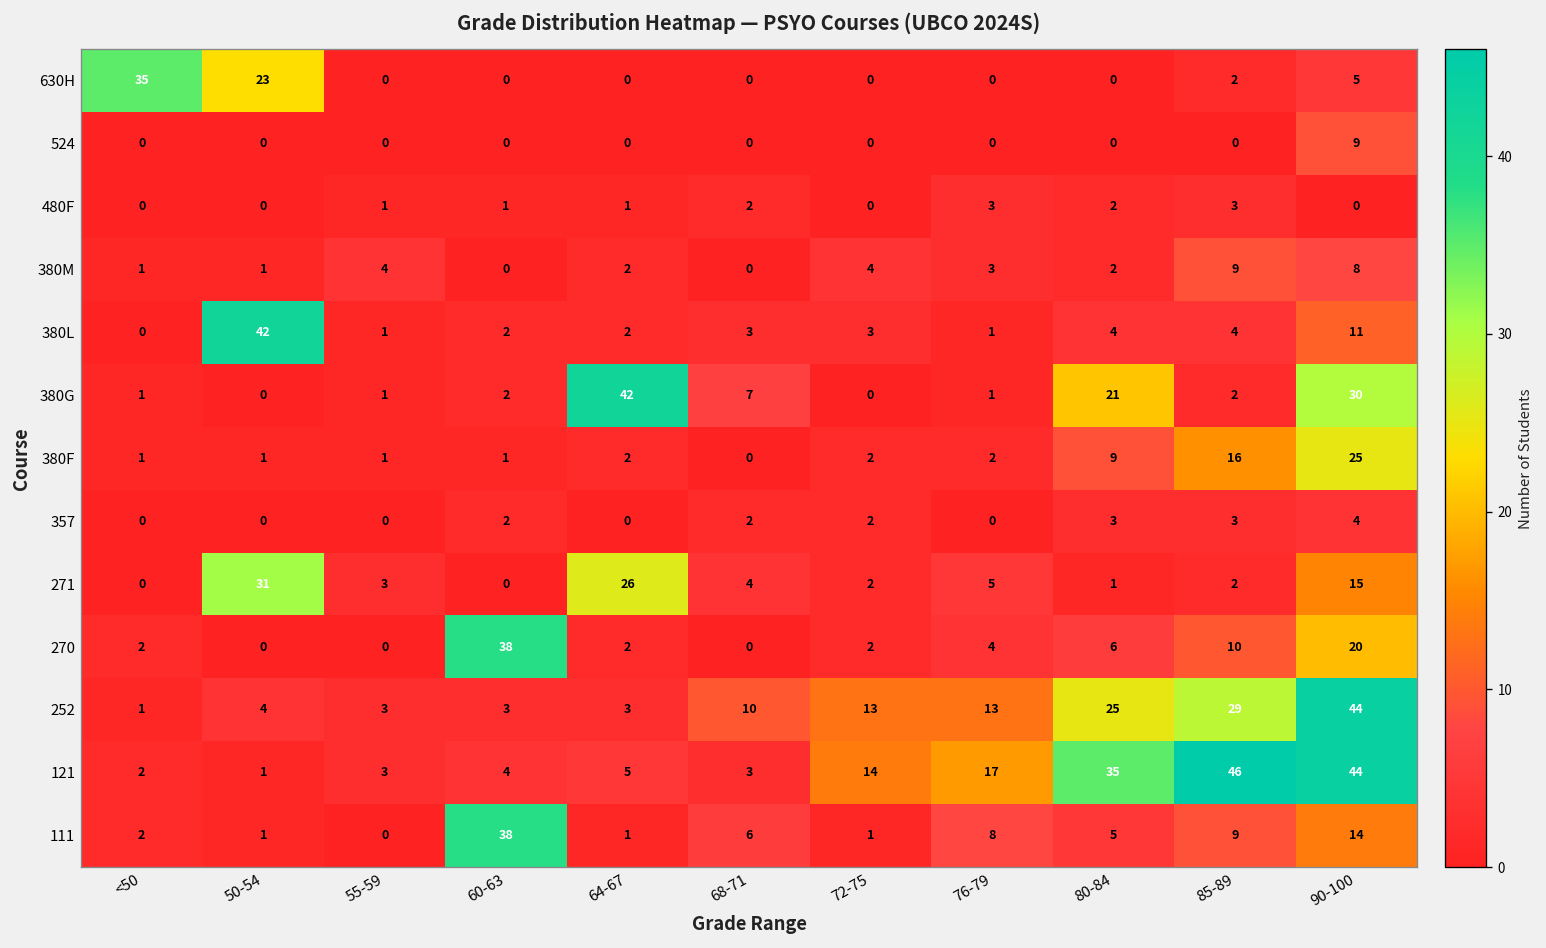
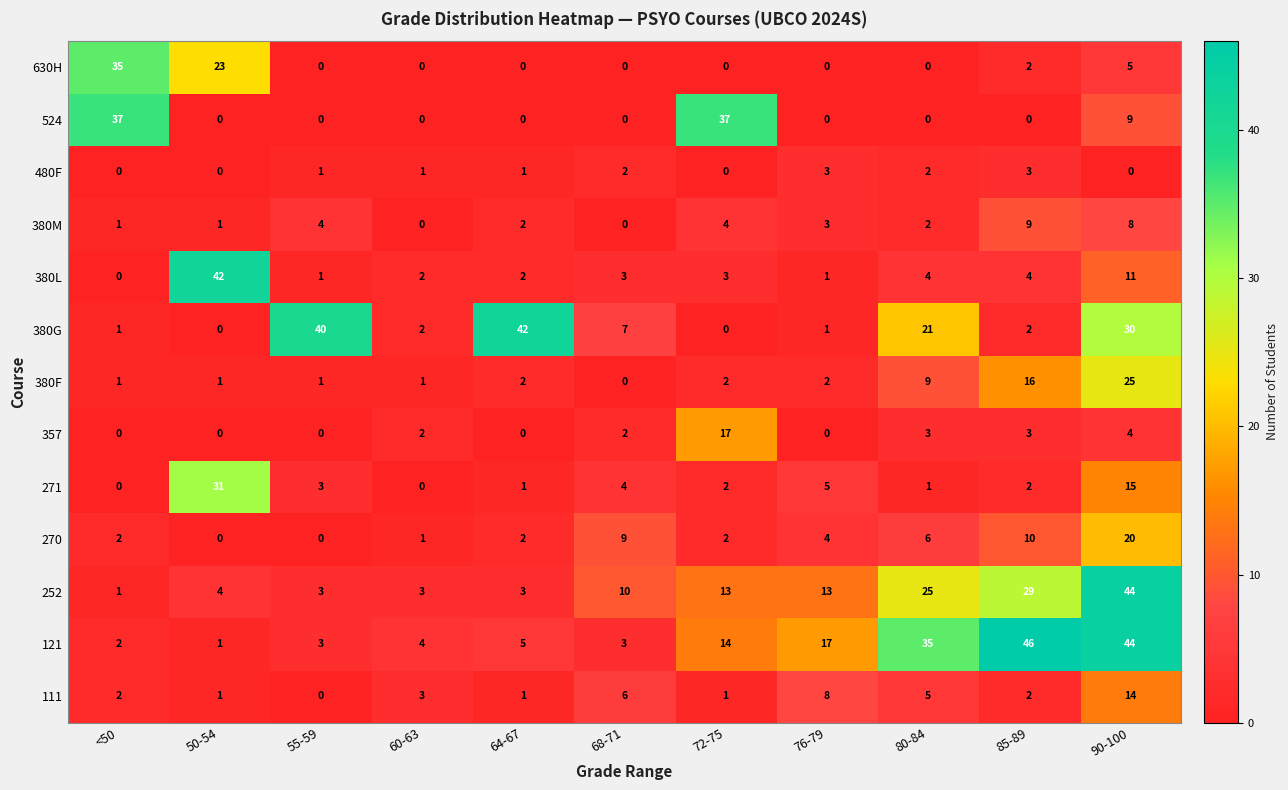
  {
    "630H": {
      "<50": 35,
      "50-54": 23,
      "55-59": 0,
      "60-63": 0,
      "64-67": 0,
      "68-71": 0,
      "72-75": 0,
      "76-79": 0,
      "80-84": 0,
      "85-89": 2,
      "90-100": 5
    },
    "524": {
-     "<50": 0,
+     "<50": 37,
      "50-54": 0,
      "55-59": 0,
      "60-63": 0,
      "64-67": 0,
      "68-71": 0,
-     "72-75": 0,
+     "72-75": 37,
      "76-79": 0,
      "80-84": 0,
      "85-89": 0,
      "90-100": 9
    },
    "480F": {
      "<50": 0,
      "50-54": 0,
      "55-59": 1,
      "60-63": 1,
      "64-67": 1,
      "68-71": 2,
      "72-75": 0,
      "76-79": 3,
      "80-84": 2,
      "85-89": 3,
      "90-100": 0
    },
    "380M": {
      "<50": 1,
      "50-54": 1,
      "55-59": 4,
      "60-63": 0,
      "64-67": 2,
      "68-71": 0,
      "72-75": 4,
      "76-79": 3,
      "80-84": 2,
      "85-89": 9,
      "90-100": 8
    },
    "380L": {
      "<50": 0,
      "50-54": 42,
      "55-59": 1,
      "60-63": 2,
      "64-67": 2,
      "68-71": 3,
      "72-75": 3,
      "76-79": 1,
      "80-84": 4,
      "85-89": 4,
      "90-100": 11
    },
    "380G": {
      "<50": 1,
      "50-54": 0,
-     "55-59": 1,
+     "55-59": 40,
      "60-63": 2,
      "64-67": 42,
      "68-71": 7,
      "72-75": 0,
      "76-79": 1,
      "80-84": 21,
      "85-89": 2,
      "90-100": 30
    },
    "380F": {
      "<50": 1,
      "50-54": 1,
      "55-59": 1,
      "60-63": 1,
      "64-67": 2,
      "68-71": 0,
      "72-75": 2,
      "76-79": 2,
      "80-84": 9,
      "85-89": 16,
      "90-100": 25
    },
    "357": {
      "<50": 0,
      "50-54": 0,
      "55-59": 0,
      "60-63": 2,
      "64-67": 0,
      "68-71": 2,
-     "72-75": 2,
+     "72-75": 17,
      "76-79": 0,
      "80-84": 3,
      "85-89": 3,
      "90-100": 4
    },
    "271": {
      "<50": 0,
      "50-54": 31,
      "55-59": 3,
      "60-63": 0,
-     "64-67": 26,
+     "64-67": 1,
      "68-71": 4,
      "72-75": 2,
      "76-79": 5,
      "80-84": 1,
      "85-89": 2,
      "90-100": 15
    },
    "270": {
      "<50": 2,
      "50-54": 0,
      "55-59": 0,
-     "60-63": 38,
+     "60-63": 1,
      "64-67": 2,
-     "68-71": 0,
+     "68-71": 9,
      "72-75": 2,
      "76-79": 4,
      "80-84": 6,
      "85-89": 10,
      "90-100": 20
    },
    "252": {
      "<50": 1,
      "50-54": 4,
      "55-59": 3,
      "60-63": 3,
      "64-67": 3,
      "68-71": 10,
      "72-75": 13,
      "76-79": 13,
      "80-84": 25,
      "85-89": 29,
      "90-100": 44
    },
    "121": {
      "<50": 2,
      "50-54": 1,
      "55-59": 3,
      "60-63": 4,
      "64-67": 5,
      "68-71": 3,
      "72-75": 14,
      "76-79": 17,
      "80-84": 35,
      "85-89": 46,
      "90-100": 44
    },
    "111": {
      "<50": 2,
      "50-54": 1,
      "55-59": 0,
-     "60-63": 38,
+     "60-63": 3,
      "64-67": 1,
      "68-71": 6,
      "72-75": 1,
      "76-79": 8,
      "80-84": 5,
-     "85-89": 9,
+     "85-89": 2,
      "90-100": 14
    }
  }
